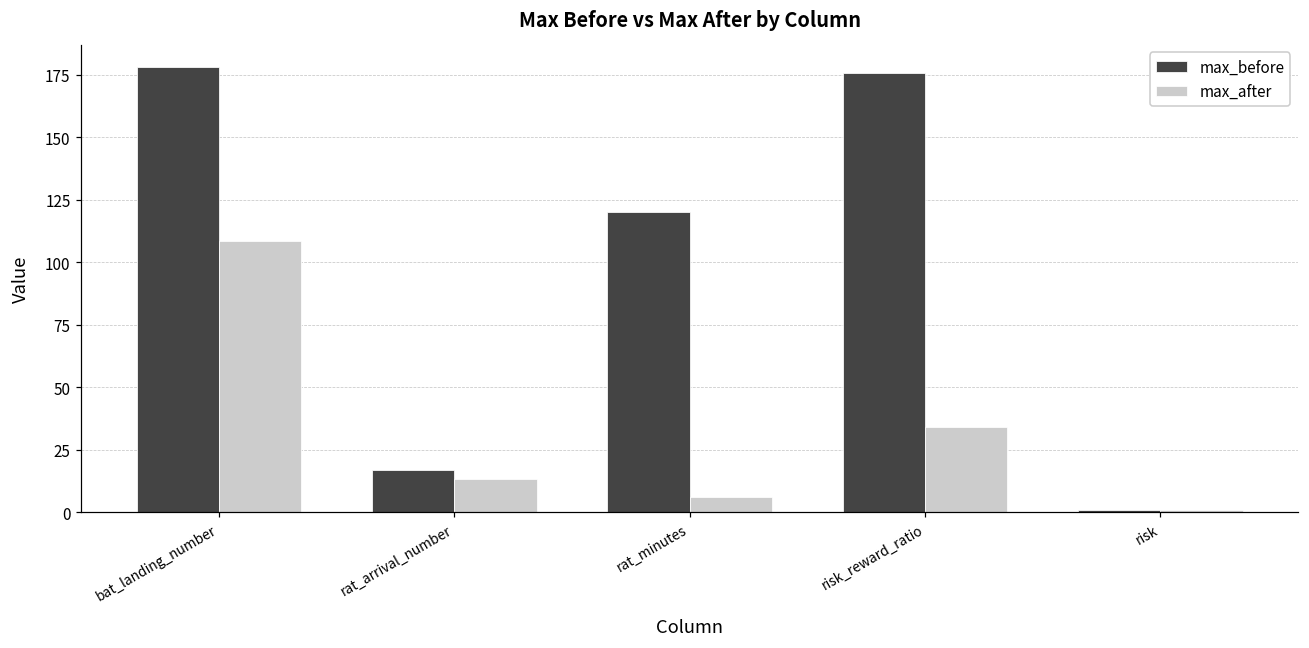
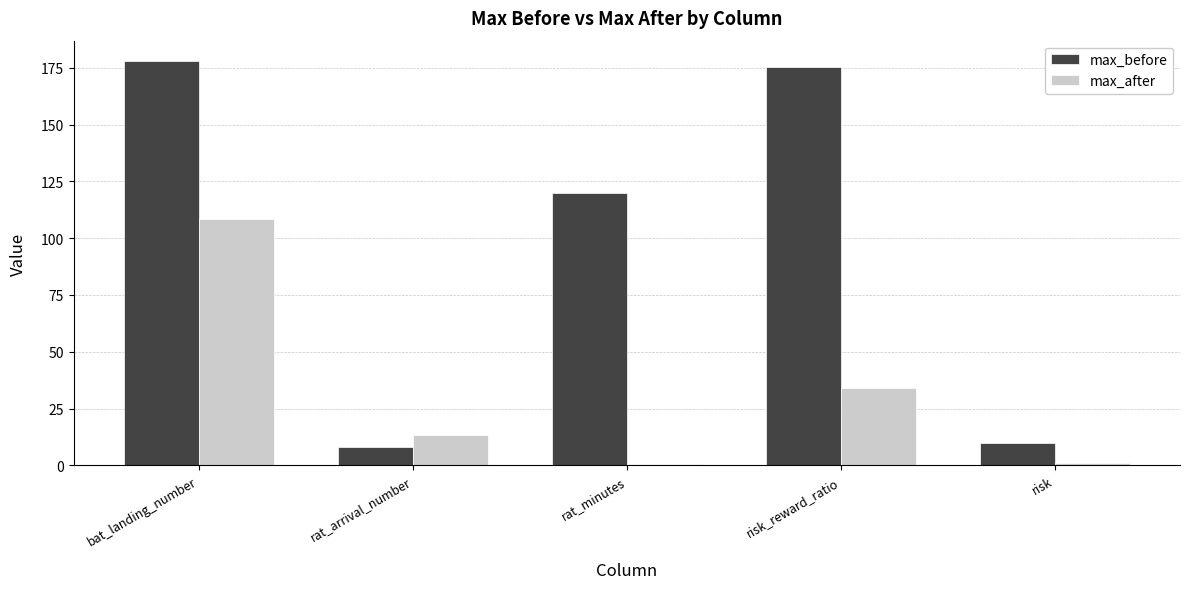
  {
    "max_before": {
      "bat_landing_number": 178,
-     "rat_arrival_number": 17,
+     "rat_arrival_number": 8,
      "rat_minutes": 120,
      "risk_reward_ratio": 175,
-     "risk": 1
+     "risk": 10
    },
    "max_after": {
      "bat_landing_number": 109,
      "rat_arrival_number": 13,
-     "rat_minutes": 6,
+     "rat_minutes": 1,
      "risk_reward_ratio": 34
    }
  }
